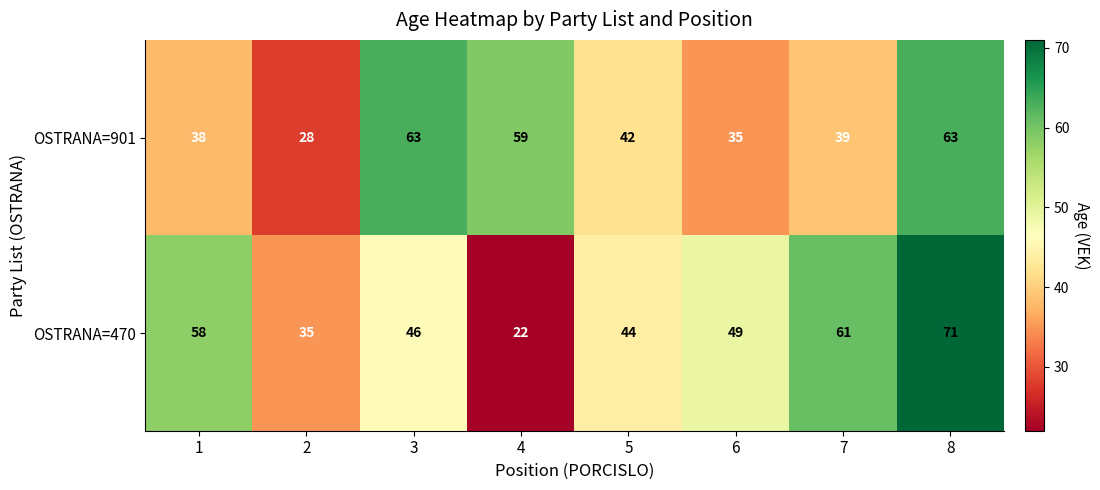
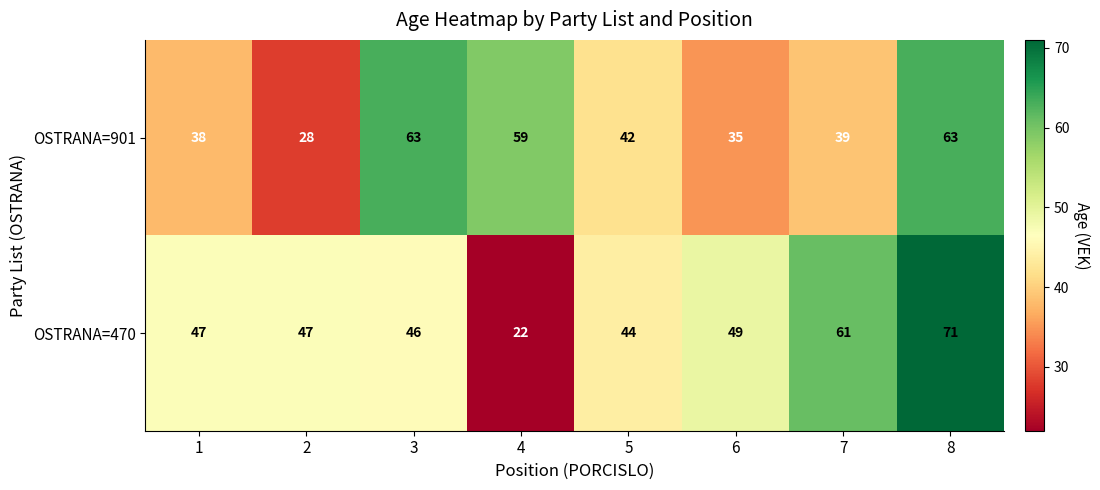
  {
    "OSTRANA=901": {
      "1": 38,
      "2": 28,
      "3": 63,
      "4": 59,
      "5": 42,
      "6": 35,
      "7": 39,
      "8": 63
    },
    "OSTRANA=470": {
-     "1": 58,
-     "2": 35,
+     "1": 47,
+     "2": 47,
      "3": 46,
      "4": 22,
      "5": 44,
      "6": 49,
      "7": 61,
      "8": 71
    }
  }
